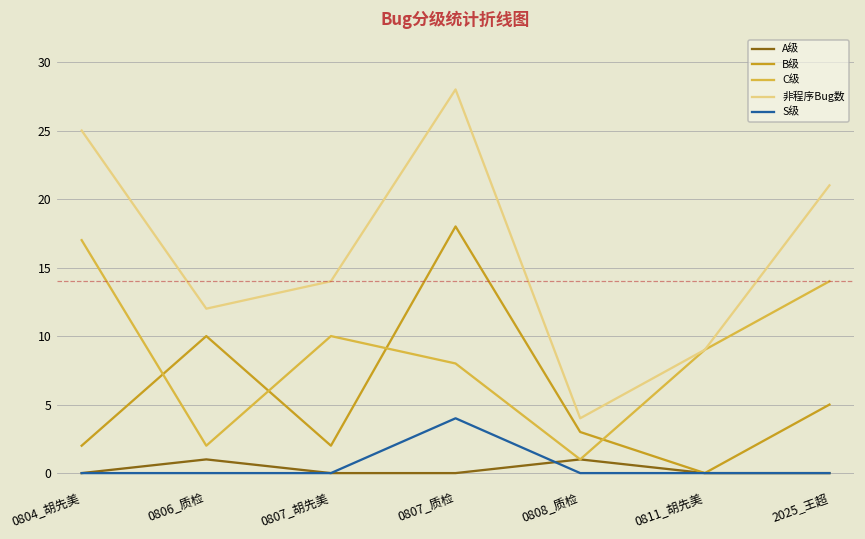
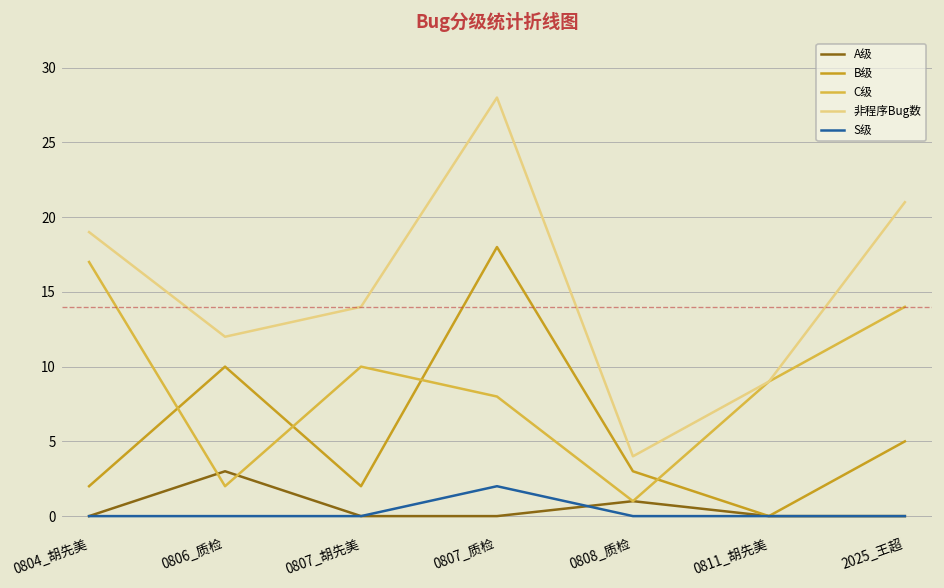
  {
    "A级": {
-     "0806_质检": 1,
+     "0806_质检": 3,
      "0807_质检": 0
    },
    "非程序Bug数": {
-     "0804_胡先美": 25,
+     "0804_胡先美": 19,
      "0806_质检": 12,
      "0807_胡先美": 14,
      "0807_质检": 28,
      "0808_质检": 4,
      "2025_王超": 21
    },
    "S级": {
      "0806_质检": 0,
-     "0807_质检": 4,
+     "0807_质检": 2,
      "0808_质检": 0
    }
  }
